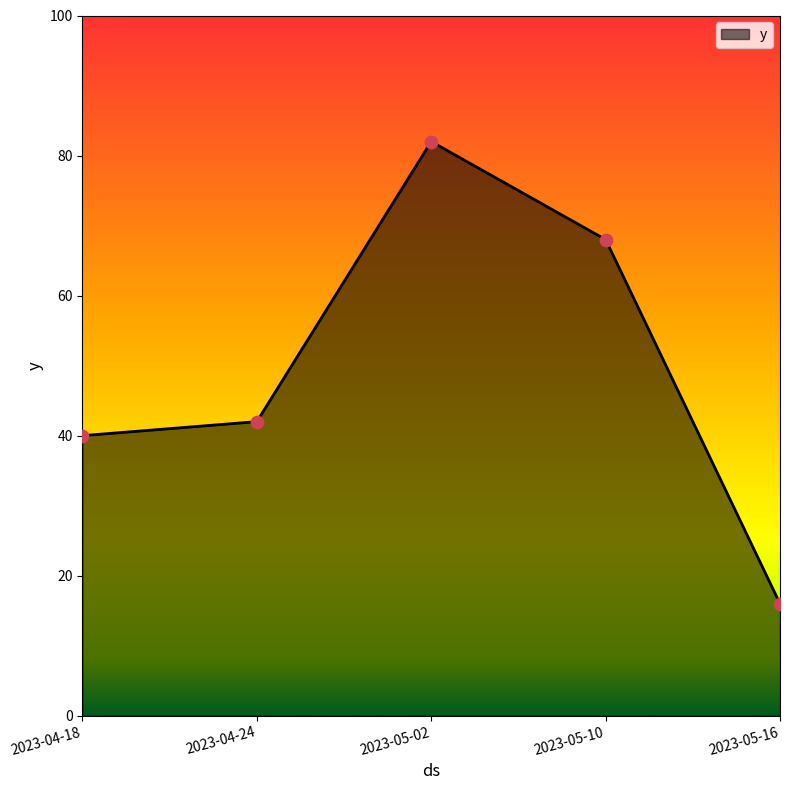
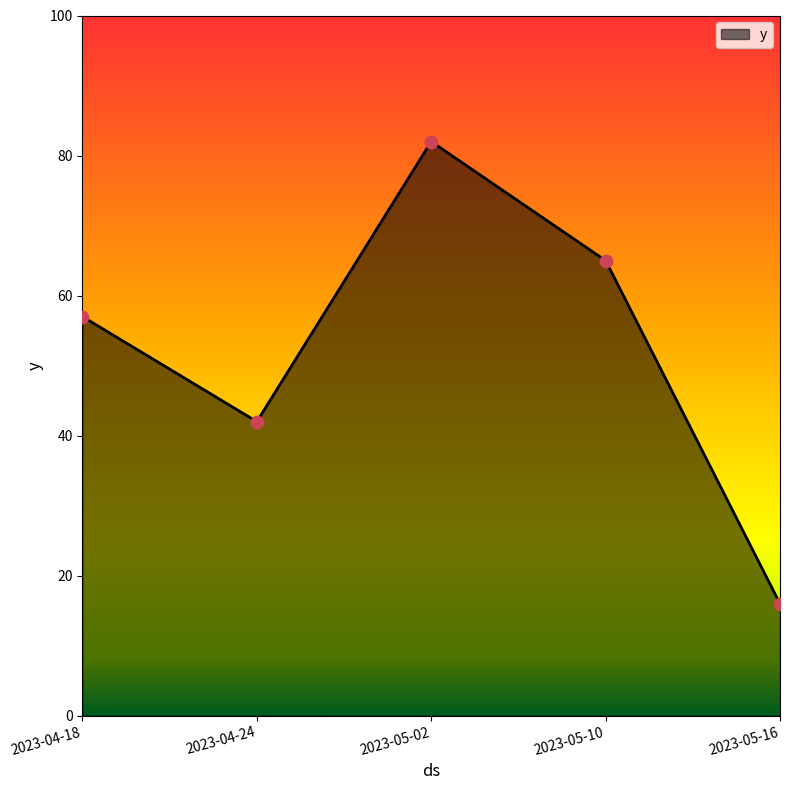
  {
-   "2023-04-18": 40,
+   "2023-04-18": 57,
    "2023-04-24": 42,
    "2023-05-02": 82,
-   "2023-05-10": 68,
+   "2023-05-10": 65,
    "2023-05-16": 16
  }
